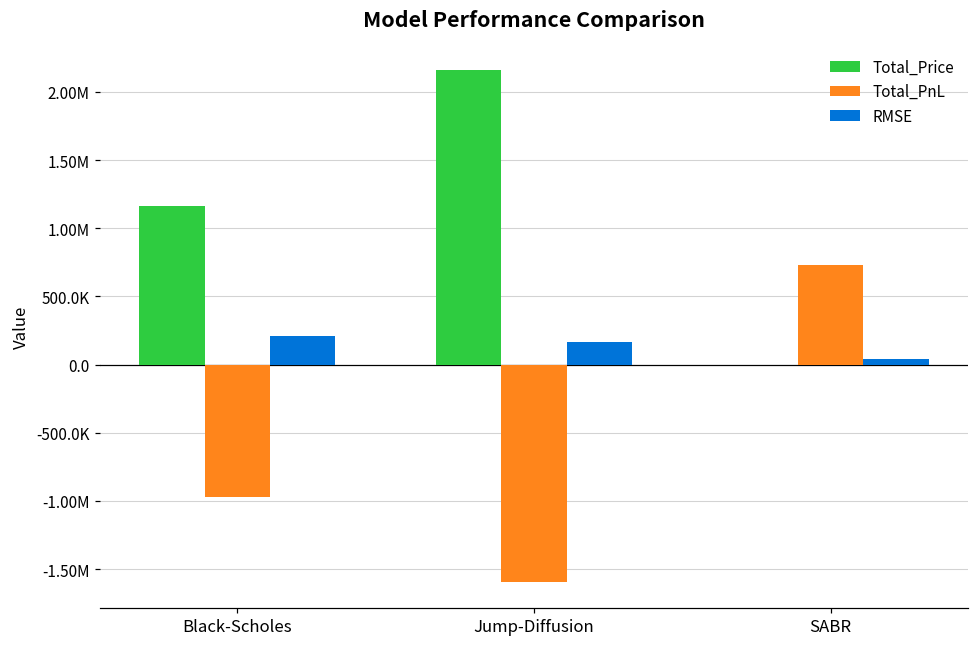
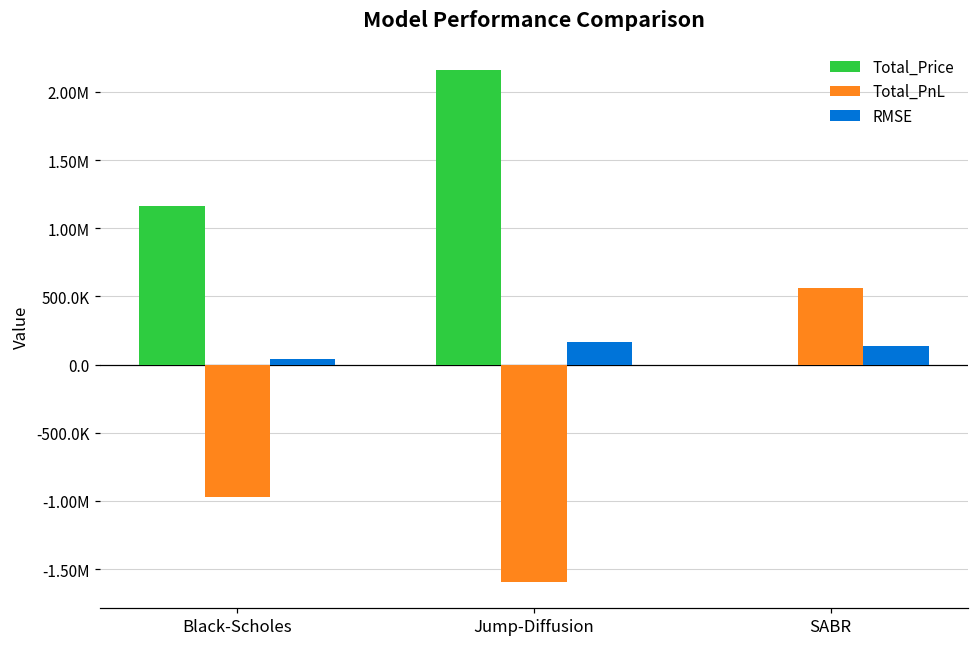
  {
    "Total_Price": {
      "Black-Scholes": 1160000,
      "Jump-Diffusion": 2160000,
      "SABR": 0
    },
    "Total_PnL": {
      "Black-Scholes": -970000,
      "Jump-Diffusion": -1590000,
-     "SABR": 730000
+     "SABR": 560000
    },
    "RMSE": {
-     "Black-Scholes": 210000,
+     "Black-Scholes": 40000,
      "Jump-Diffusion": 170000,
-     "SABR": 40000
+     "SABR": 130000
    }
  }
